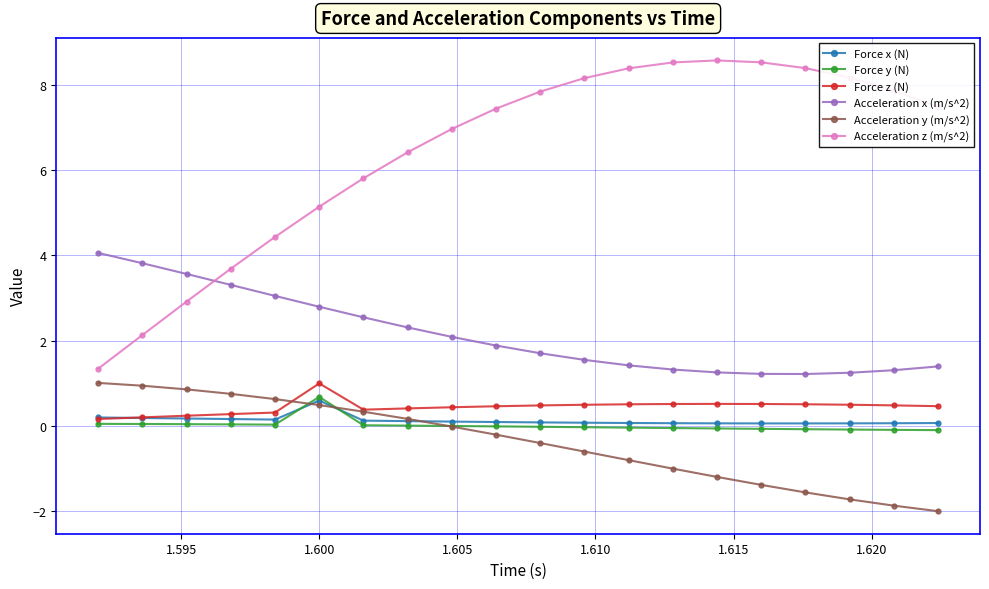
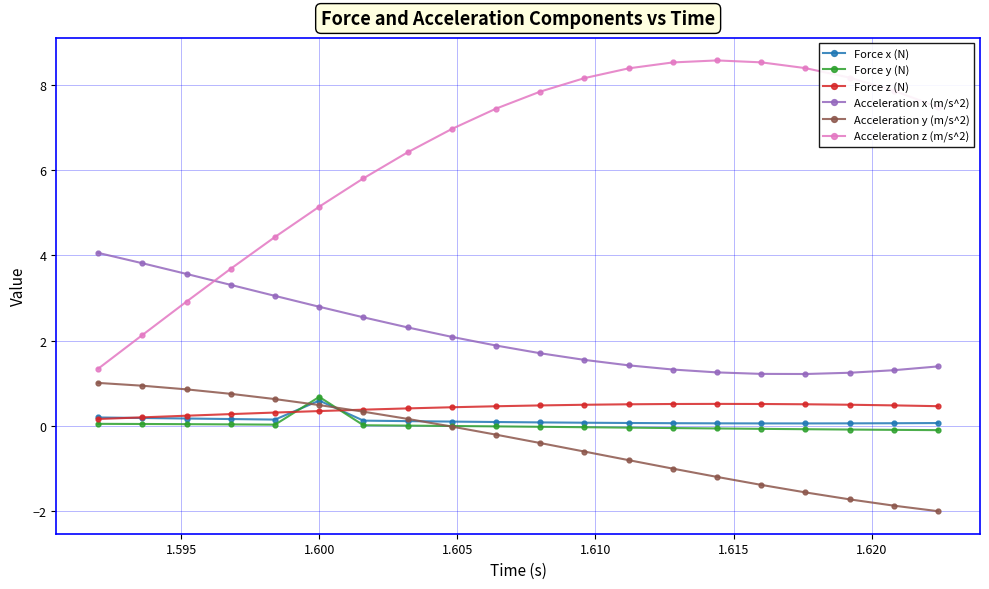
  {
    "Force x (N)": {
      "1.600": 0.6
    },
    "Force y (N)": {
      "1.600": 0.7
    },
    "Force z (N)": {
-     "1.600": 1.0
+     "1.600": 0.3
    },
    "Acceleration x (m/s^2)": {
      "1.600": 2.8
    },
    "Acceleration y (m/s^2)": {
      "1.600": 0.5
    },
    "Acceleration z (m/s^2)": {
      "1.600": 5.1
    }
  }
